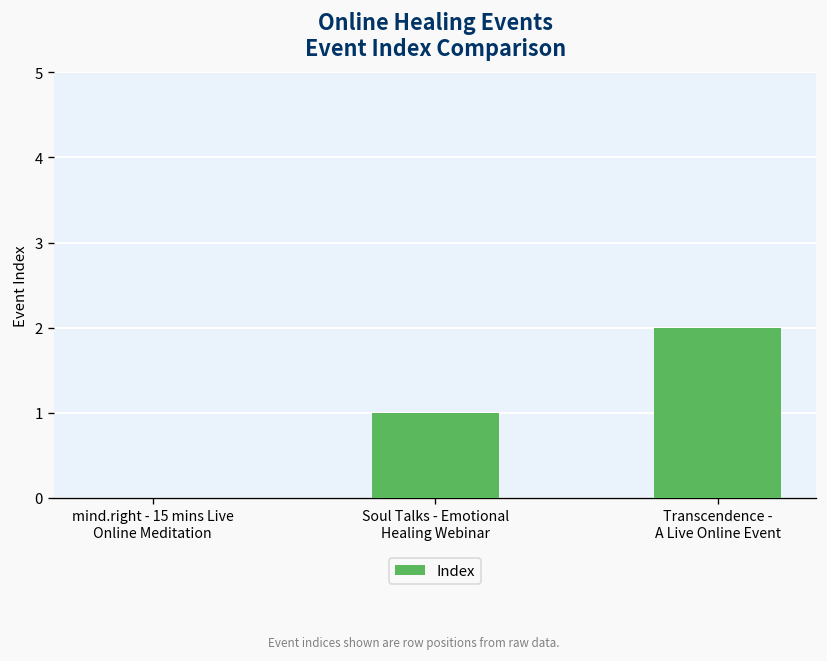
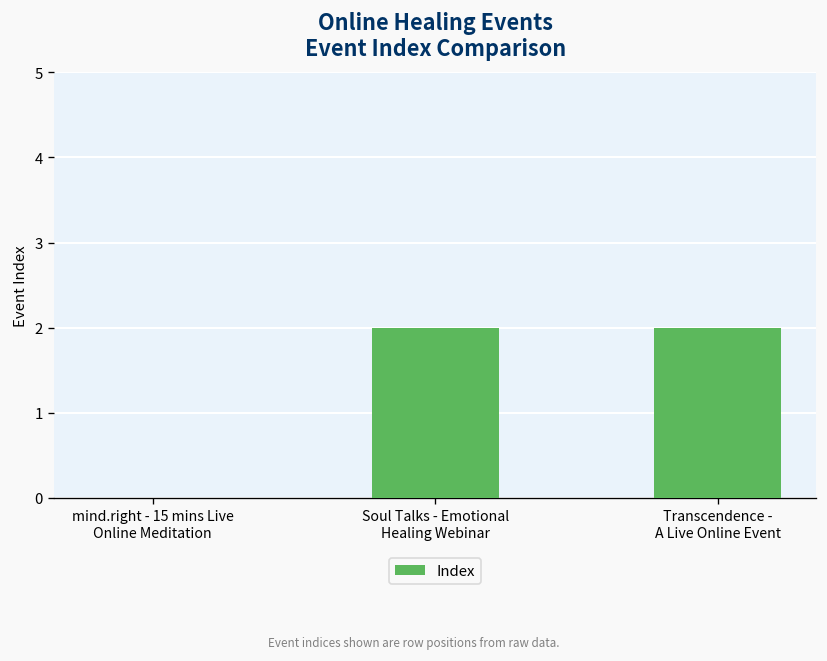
  {
    "mind.right - 15 mins Live Online Meditation": 0,
-   "Soul Talks - Emotional Healing Webinar": 1,
+   "Soul Talks - Emotional Healing Webinar": 2,
    "Transcendence - A Live Online Event": 2
  }
